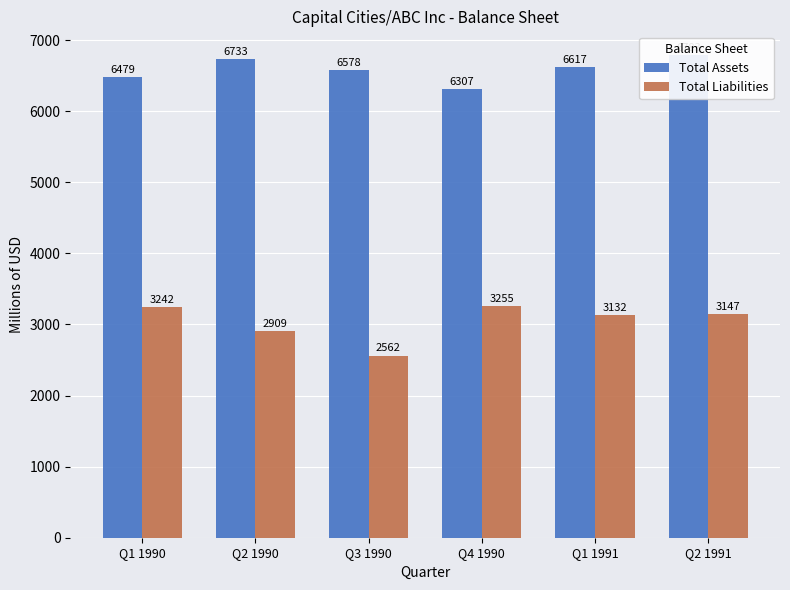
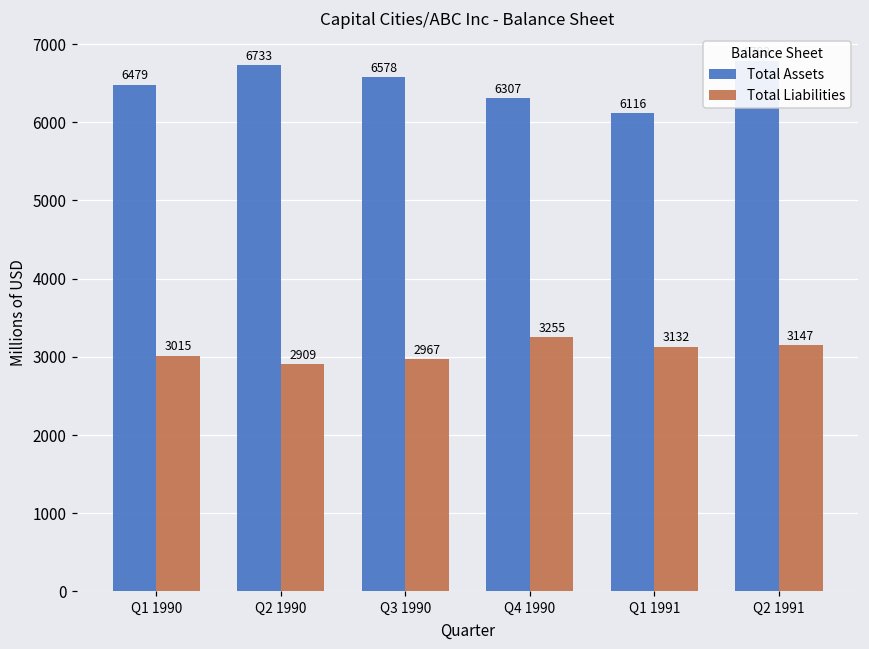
  {
    "Total Assets": {
      "Q1 1990": 6479,
      "Q2 1990": 6733,
      "Q3 1990": 6578,
      "Q4 1990": 6307,
-     "Q1 1991": 6617
+     "Q1 1991": 6116
    },
    "Total Liabilities": {
-     "Q1 1990": 3242,
+     "Q1 1990": 3015,
      "Q2 1990": 2909,
-     "Q3 1990": 2562,
+     "Q3 1990": 2967,
      "Q4 1990": 3255,
      "Q1 1991": 3132,
      "Q2 1991": 3147
    }
  }
